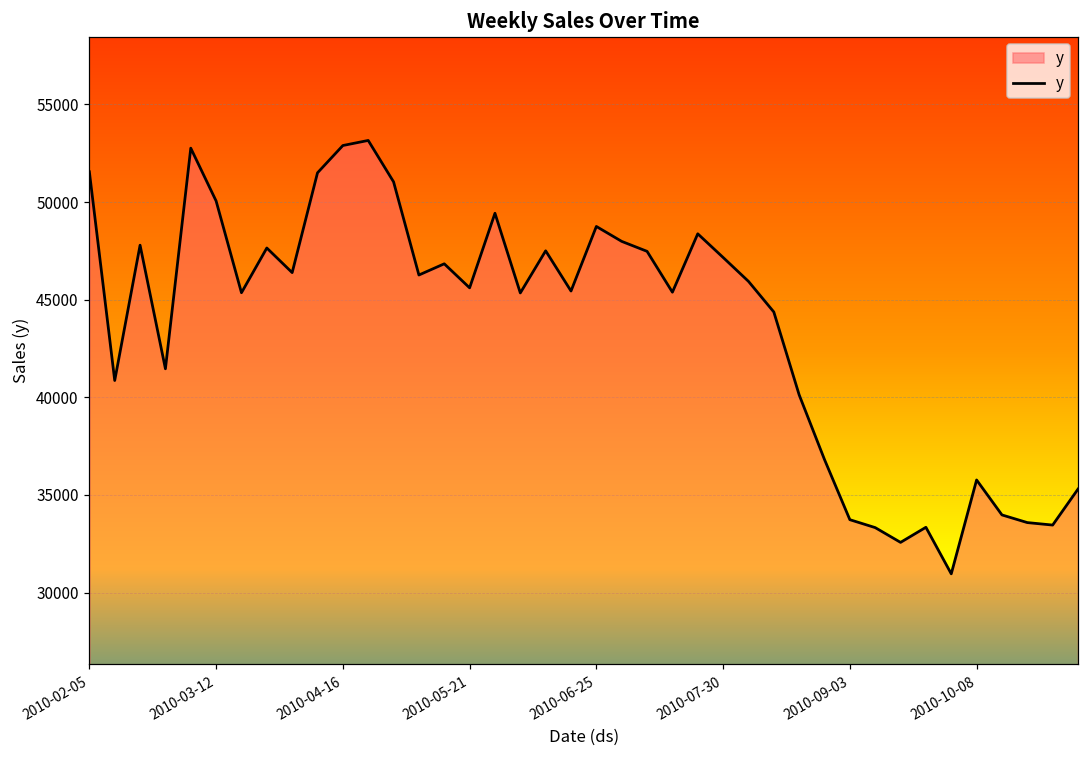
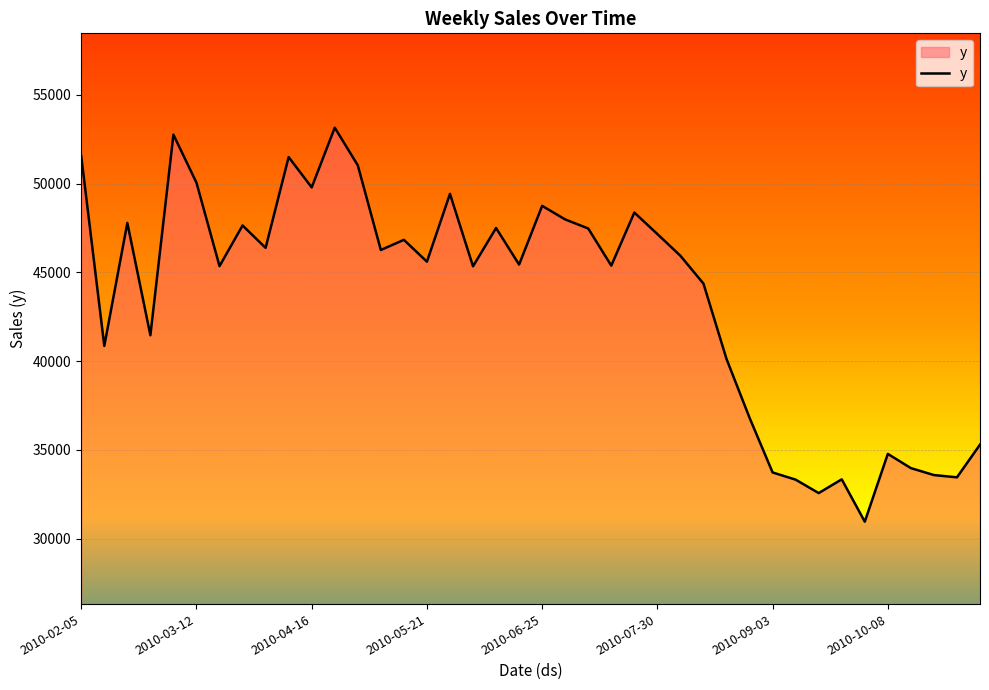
  {
    "2010-02-05": 51600,
    "2010-03-12": 50100,
-   "2010-04-16": 52900,
+   "2010-04-16": 49800,
    "2010-05-21": 45600,
    "2010-06-25": 48800,
    "2010-07-30": 47200,
    "2010-09-03": 33700,
-   "2010-10-08": 35800
+   "2010-10-08": 34800
  }
